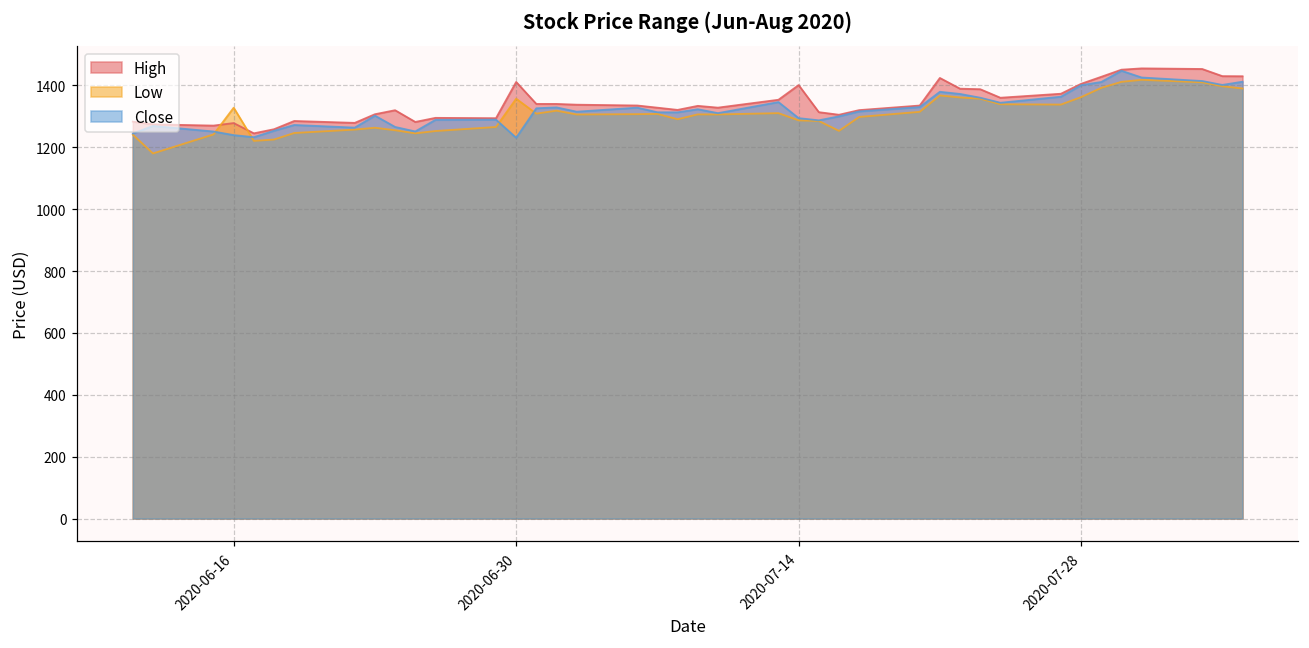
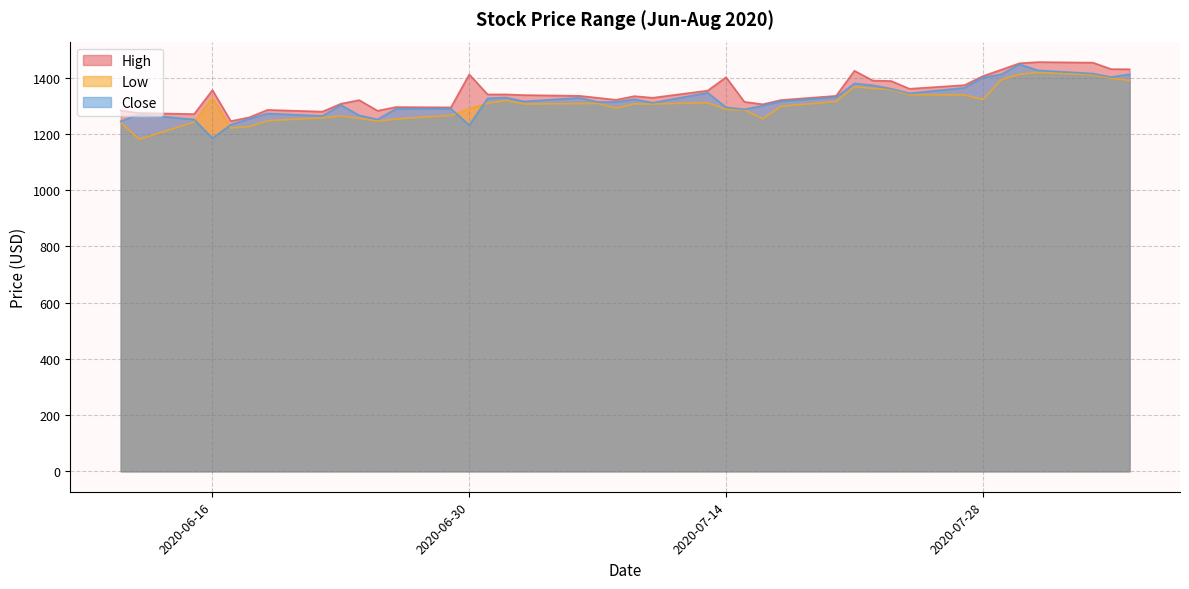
  {
    "High": {
-     "2020-06-16": 1280,
+     "2020-06-16": 1360,
      "2020-06-30": 1410,
      "2020-07-14": 1400
    },
    "Low": {
      "2020-06-16": 1330,
-     "2020-06-30": 1360,
-     "2020-07-28": 1360
+     "2020-06-30": 1290,
+     "2020-07-28": 1320
    },
    "Close": {
-     "2020-06-16": 1240,
+     "2020-06-16": 1180,
      "2020-06-30": 1230
    }
  }
